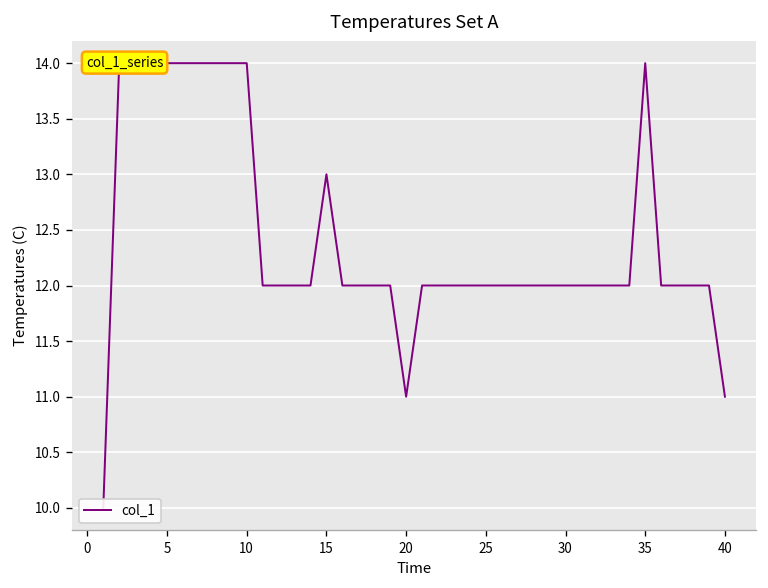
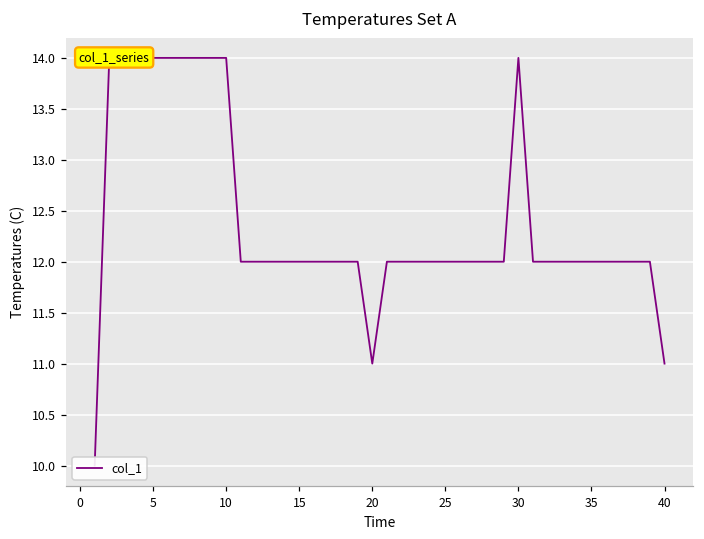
  {
    "10": 14,
-   "15": 13,
+   "15": 12,
    "20": 11,
    "25": 12,
-   "30": 12,
-   "35": 14,
+   "30": 14,
+   "35": 12,
    "40": 11
  }
